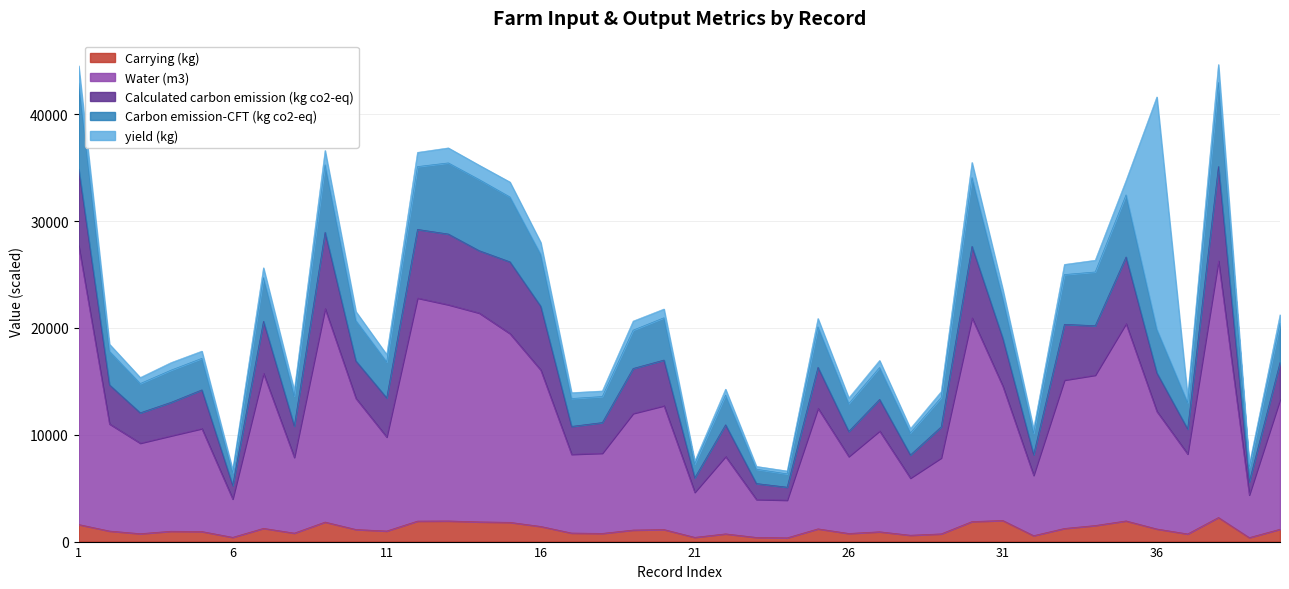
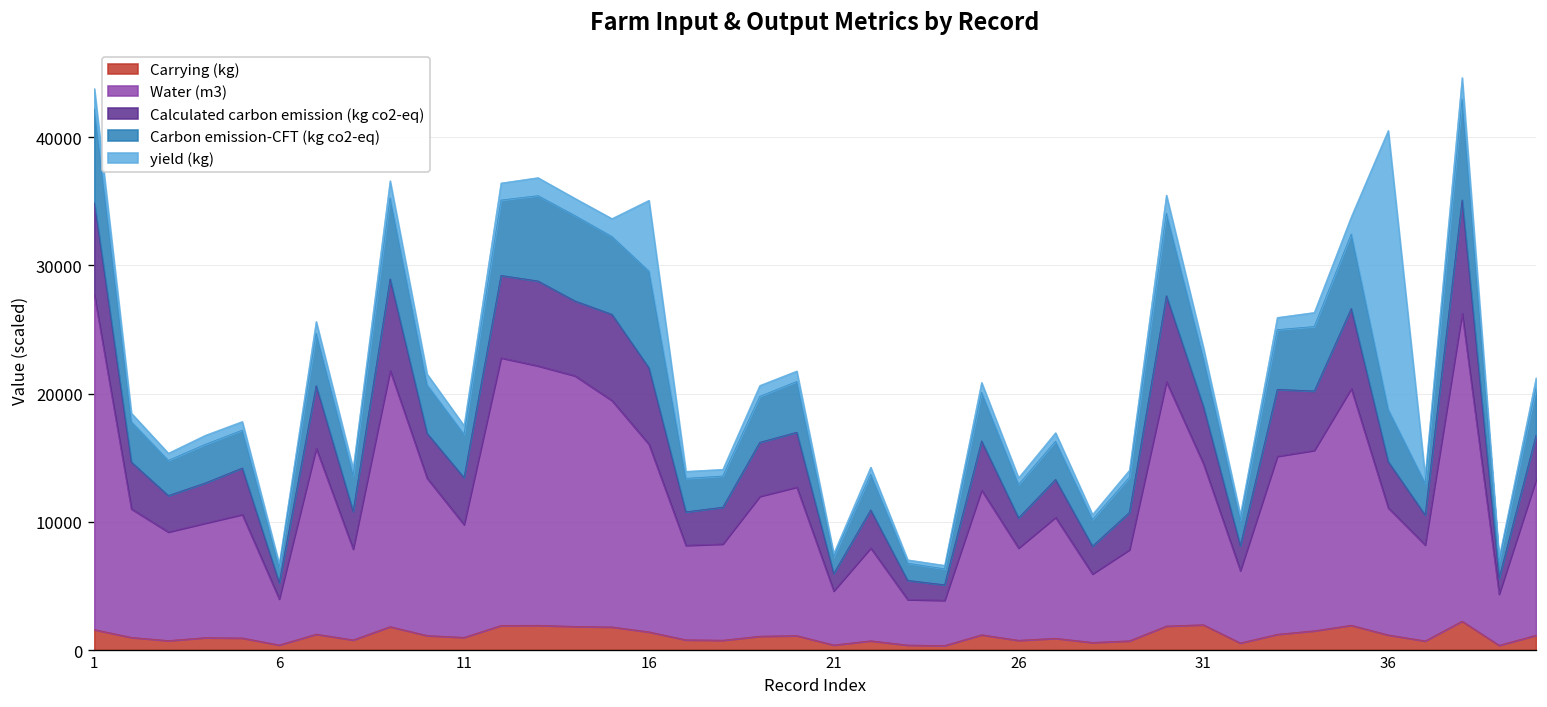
  {
    "Carrying (kg)": {
      "1": 1600,
      "6": 400,
      "11": 1000,
      "16": 1400,
      "21": 400,
      "26": 800,
      "31": 2000,
      "36": 1200
    },
    "Water (m3)": {
      "1": 26100,
      "6": 3600,
      "11": 8800,
      "16": 14600,
      "21": 4200,
      "26": 7200,
      "31": 12600,
-     "36": 11000
+     "36": 9900
    },
    "Calculated carbon emission (kg co2-eq)": {
      "1": 7200,
      "6": 1300,
      "11": 3700,
      "16": 6000,
      "21": 1400,
      "26": 2300,
      "31": 4500,
      "36": 3600
    },
    "Carbon emission-CFT (kg co2-eq)": {
-     "1": 8100,
+     "1": 7300,
      "6": 1200,
      "11": 3400,
-     "16": 4800,
+     "16": 7500,
      "21": 1300,
      "26": 2600,
      "31": 3700,
      "36": 4100
    },
    "yield (kg)": {
      "1": 1600,
      "6": 300,
      "11": 700,
-     "16": 1100,
+     "16": 5500,
      "21": 300,
      "26": 500,
      "31": 800,
      "36": 21800
    }
  }
